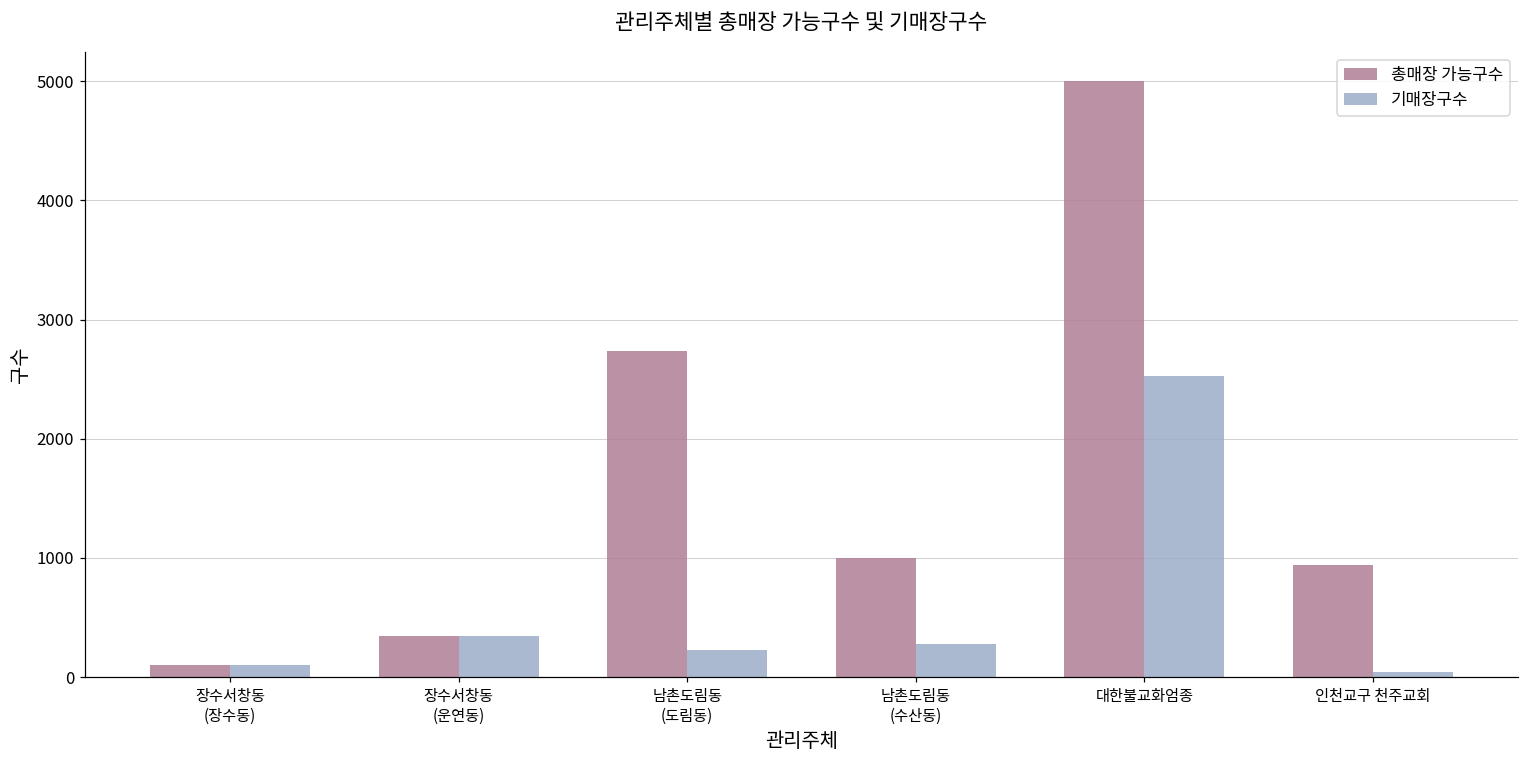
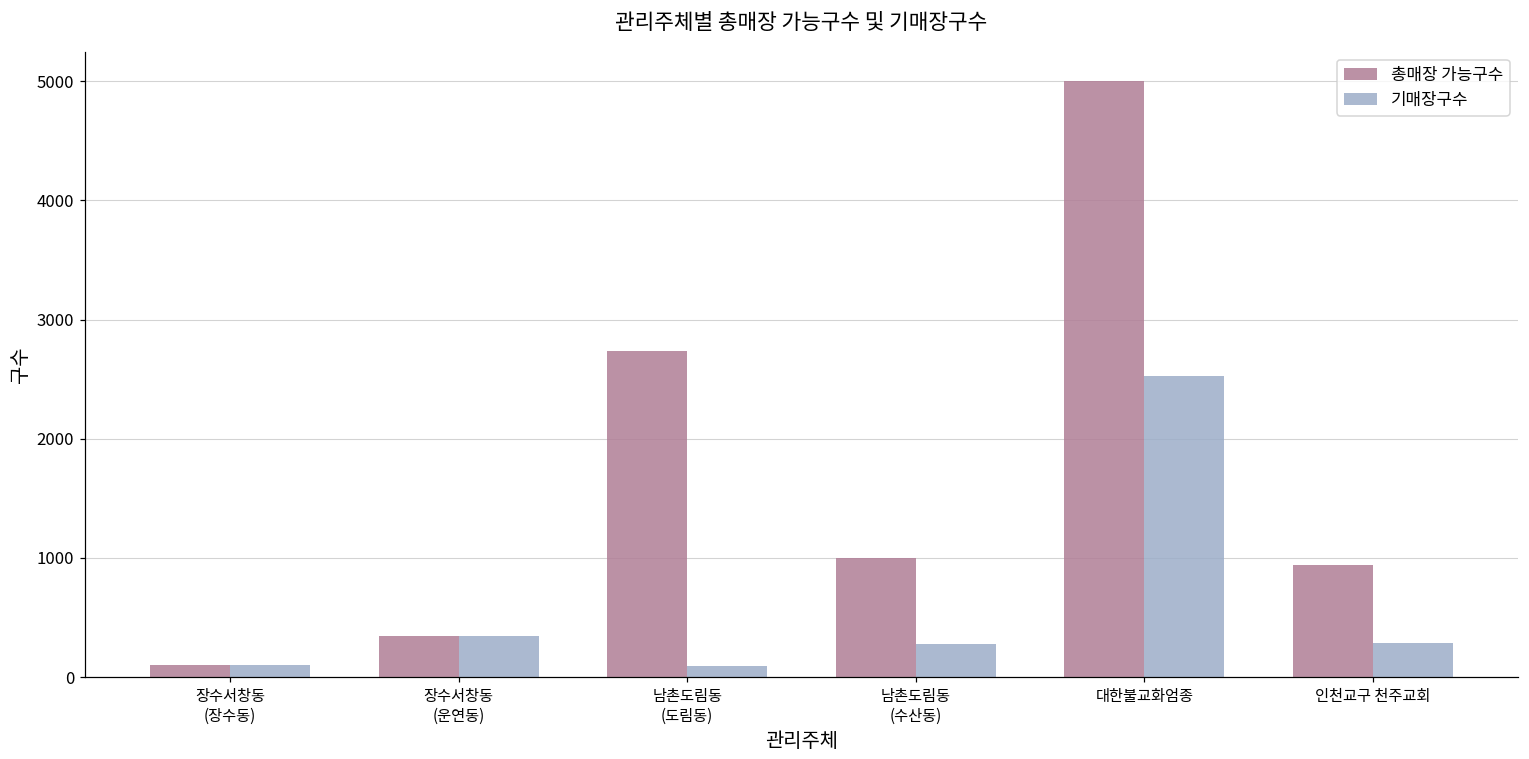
  {
    "총매장 가능구수": {
      "장수서창동 (장수동)": 100,
      "장수서창동 (운연동)": 350,
      "남촌도림동 (도림동)": 2740,
      "남촌도림동 (수산동)": 1000,
      "대한불교화엄종": 5000,
      "인천교구 천주교회": 940
    },
    "기매장구수": {
      "장수서창동 (장수동)": 100,
      "장수서창동 (운연동)": 350,
-     "남촌도림동 (도림동)": 230,
+     "남촌도림동 (도림동)": 90,
      "남촌도림동 (수산동)": 280,
      "대한불교화엄종": 2530,
-     "인천교구 천주교회": 50
+     "인천교구 천주교회": 290
    }
  }
